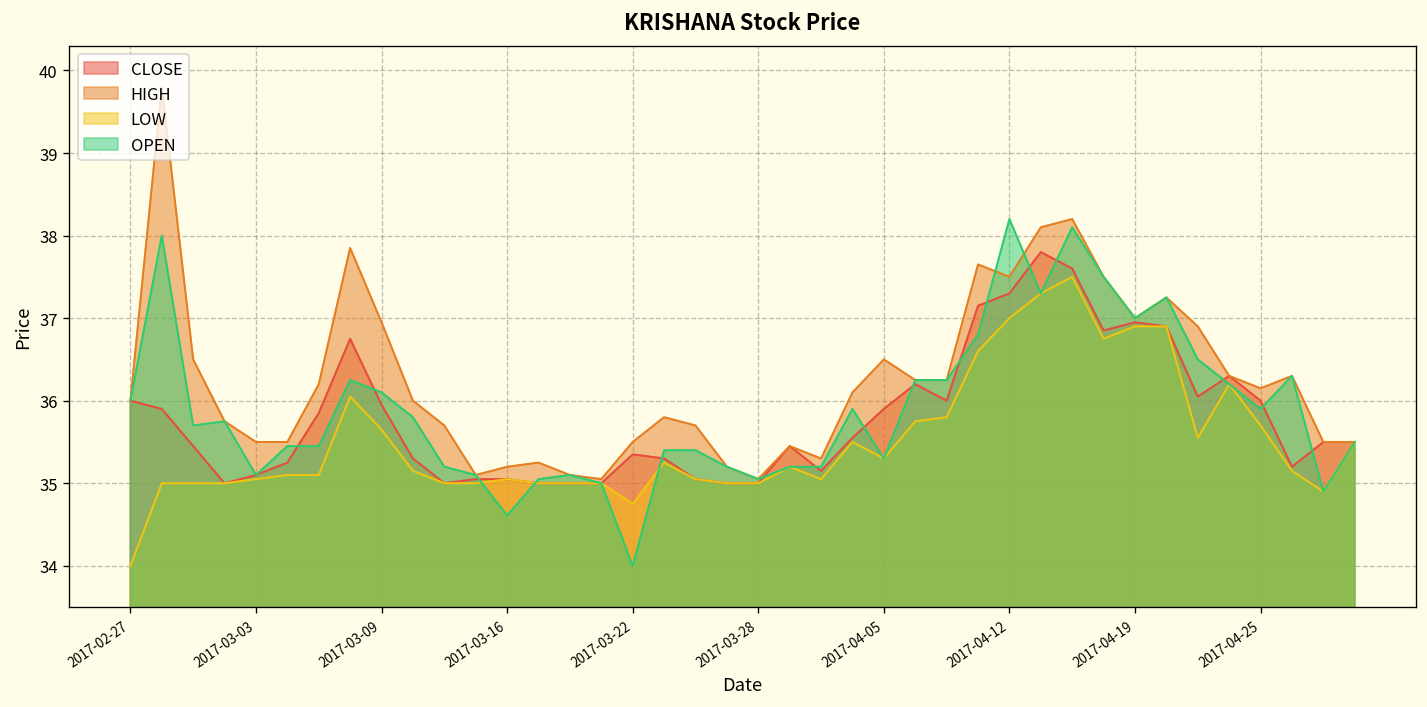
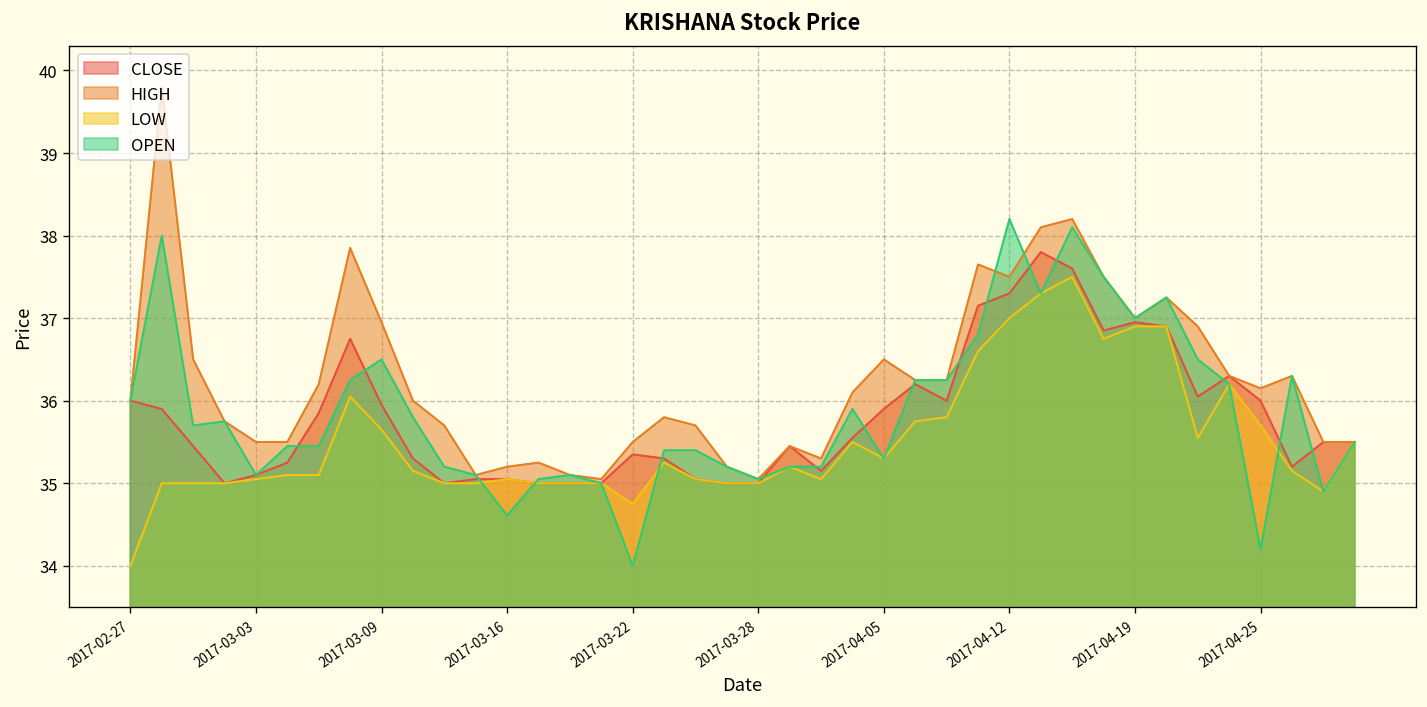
  {
    "OPEN": {
-     "2017-03-09": 36.1,
+     "2017-03-09": 36.5,
      "2017-03-16": 34.6,
      "2017-03-22": 34.0,
      "2017-04-12": 38.2,
-     "2017-04-25": 35.9
+     "2017-04-25": 34.2
    }
  }
